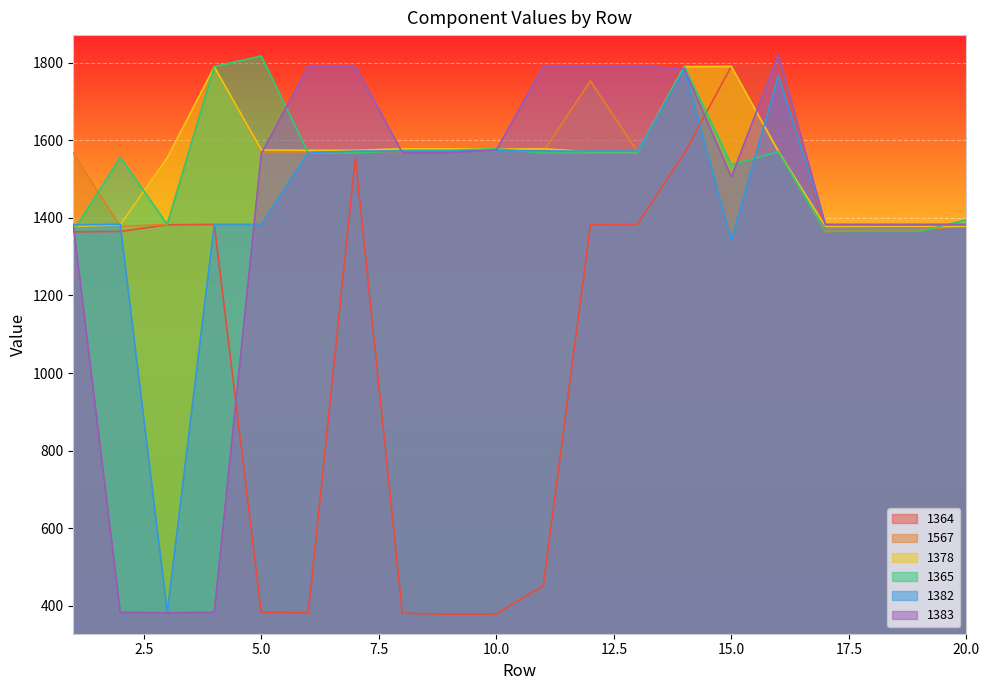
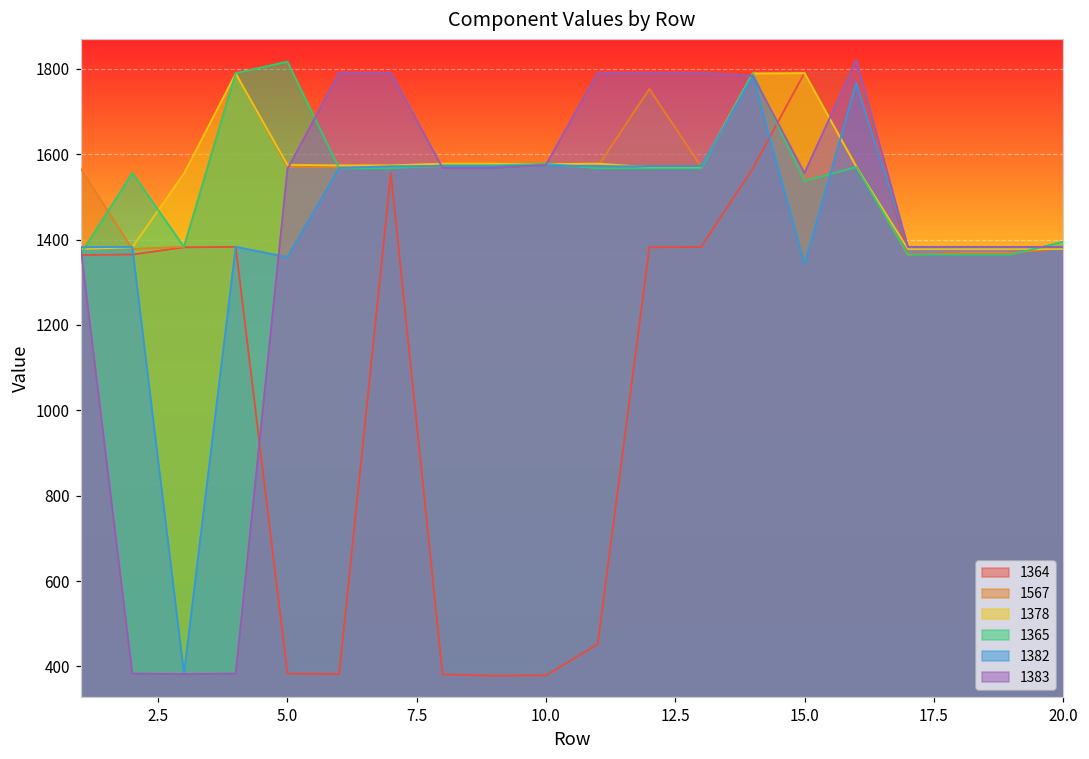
  {
    "1365": {
      "5.0": 1820,
      "15.0": 1540,
      "20.0": 1400
    },
    "1382": {
-     "5.0": 1380,
+     "5.0": 1360,
      "15.0": 1340
    },
    "1383": {
-     "15.0": 1510
+     "15.0": 1560
    }
  }
